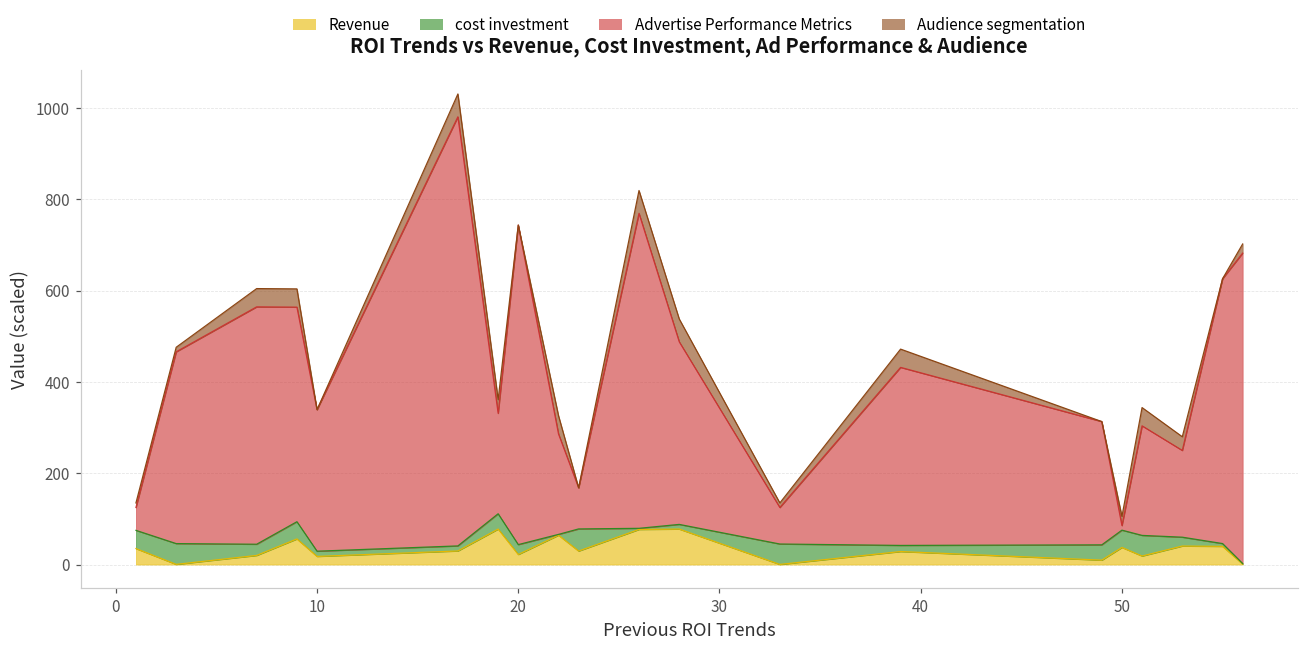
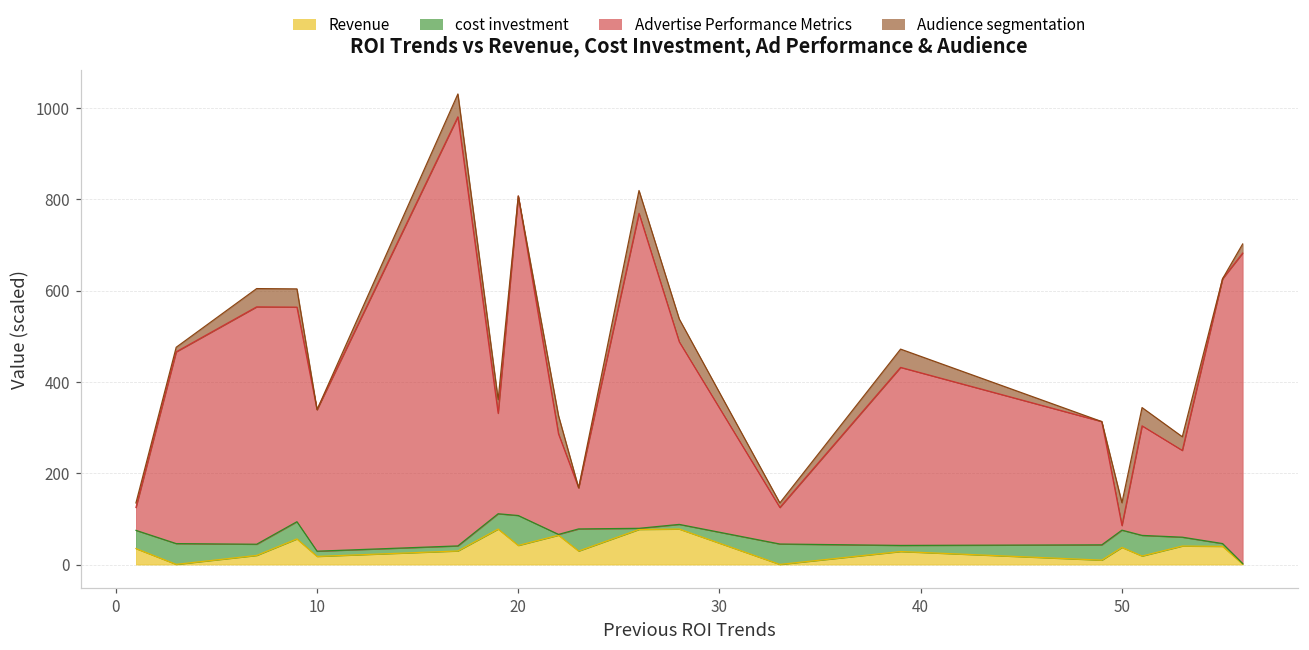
  {
    "Revenue": {
      "10": 20,
-     "20": 20,
+     "20": 40,
      "50": 40
    },
    "cost investment": {
      "10": 10,
-     "20": 20,
+     "20": 70,
      "50": 40
    },
    "Advertise Performance Metrics": {
      "50": 10
    },
    "Audience segmentation": {
-     "50": 20
+     "50": 50
    }
  }
